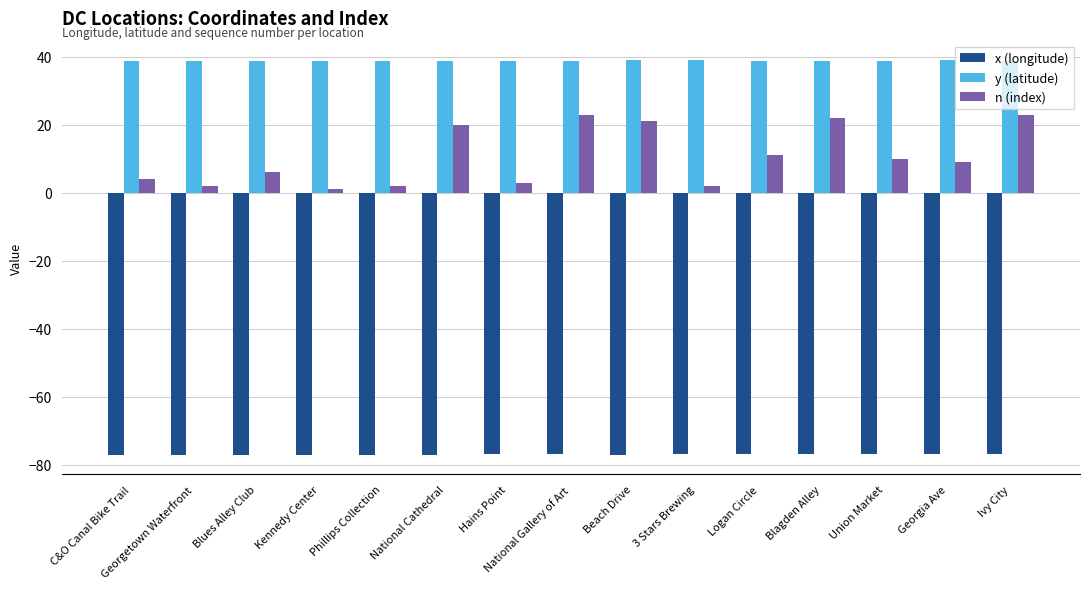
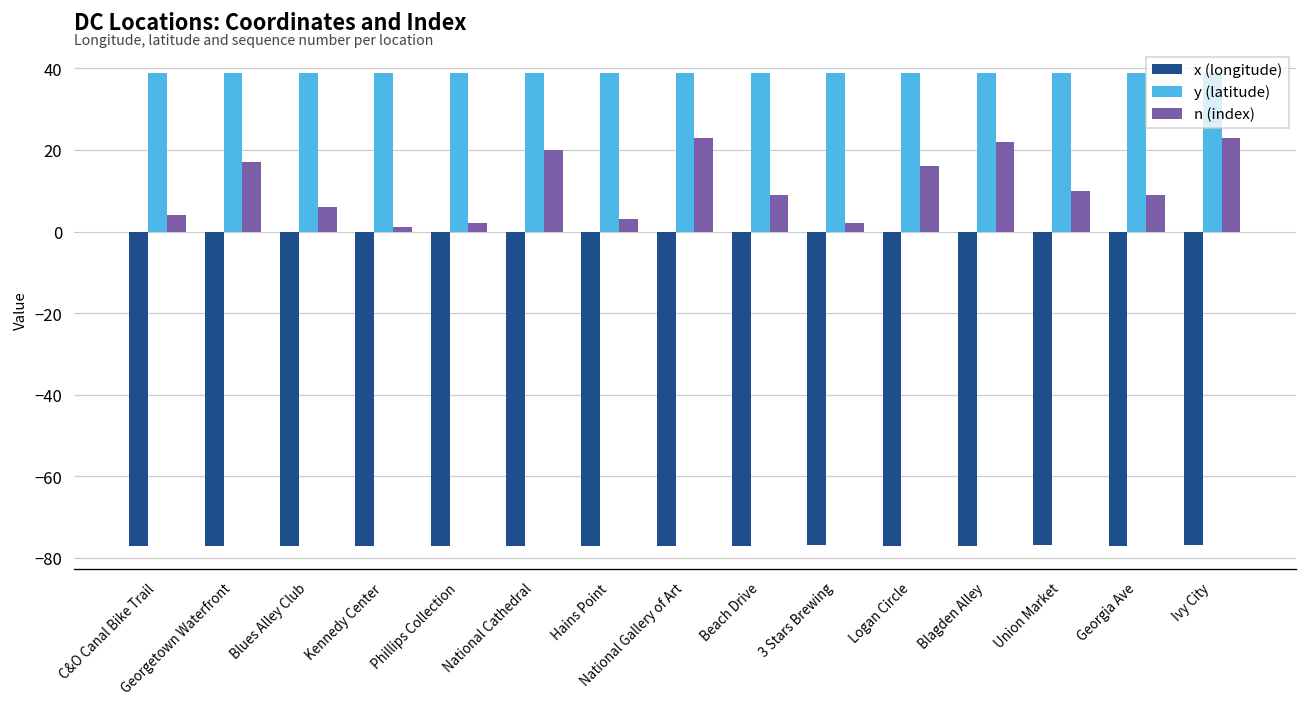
  {
    "x (longitude)": {
      "C&O Canal Bike Trail": -77,
      "Georgetown Waterfront": -77,
      "Blues Alley Club": -77,
      "Kennedy Center": -77,
      "Phillips Collection": -77,
      "National Cathedral": -77,
      "Hains Point": -77,
      "National Gallery of Art": -77,
      "Beach Drive": -77,
      "3 Stars Brewing": -77,
      "Logan Circle": -77,
      "Blagden Alley": -77,
      "Union Market": -77,
      "Georgia Ave": -77,
      "Ivy City": -77
    },
    "y (latitude)": {
      "C&O Canal Bike Trail": 39,
      "Georgetown Waterfront": 39,
      "Blues Alley Club": 39,
      "Kennedy Center": 39,
      "Phillips Collection": 39,
      "National Cathedral": 39,
      "Hains Point": 39,
      "National Gallery of Art": 39,
      "Beach Drive": 39,
      "3 Stars Brewing": 39,
      "Logan Circle": 39,
      "Blagden Alley": 39,
      "Union Market": 39,
      "Georgia Ave": 39
    },
    "n (index)": {
      "C&O Canal Bike Trail": 4,
-     "Georgetown Waterfront": 2,
+     "Georgetown Waterfront": 17,
      "Blues Alley Club": 6,
      "Kennedy Center": 1,
      "Phillips Collection": 2,
      "National Cathedral": 20,
      "Hains Point": 3,
      "National Gallery of Art": 23,
-     "Beach Drive": 21,
+     "Beach Drive": 9,
      "3 Stars Brewing": 2,
-     "Logan Circle": 11,
+     "Logan Circle": 16,
      "Blagden Alley": 22,
      "Union Market": 10,
      "Georgia Ave": 9,
      "Ivy City": 23
    }
  }
